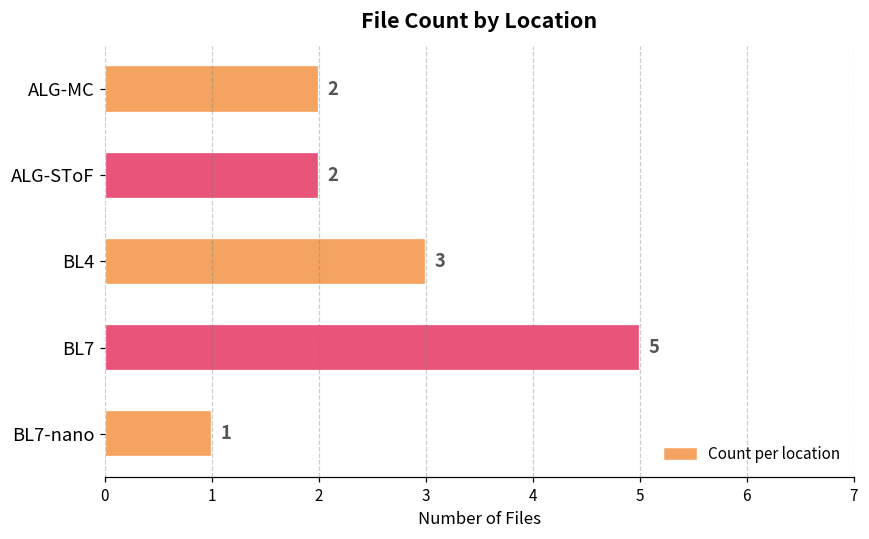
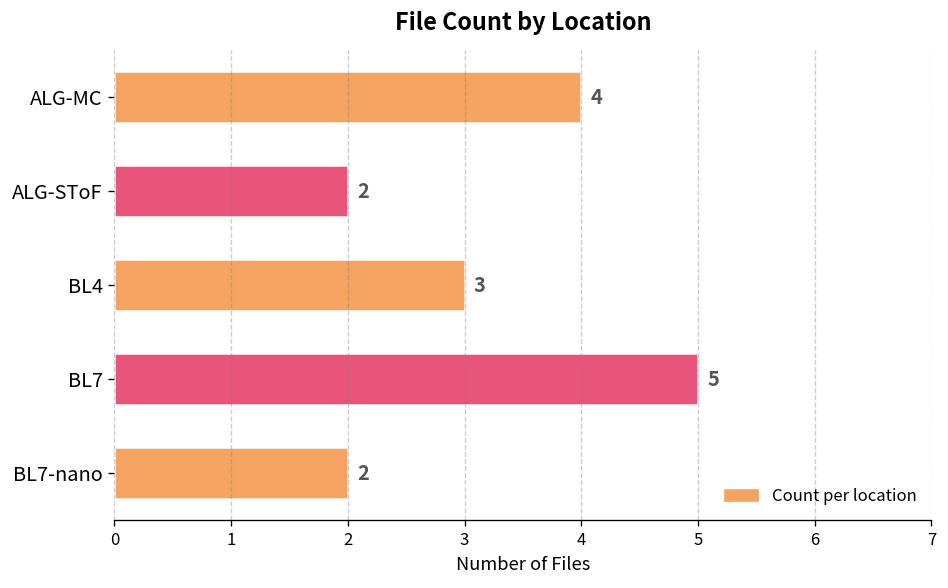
  {
-   "ALG-MC": 2,
+   "ALG-MC": 4,
    "ALG-SToF": 2,
    "BL4": 3,
    "BL7": 5,
-   "BL7-nano": 1
+   "BL7-nano": 2
  }
